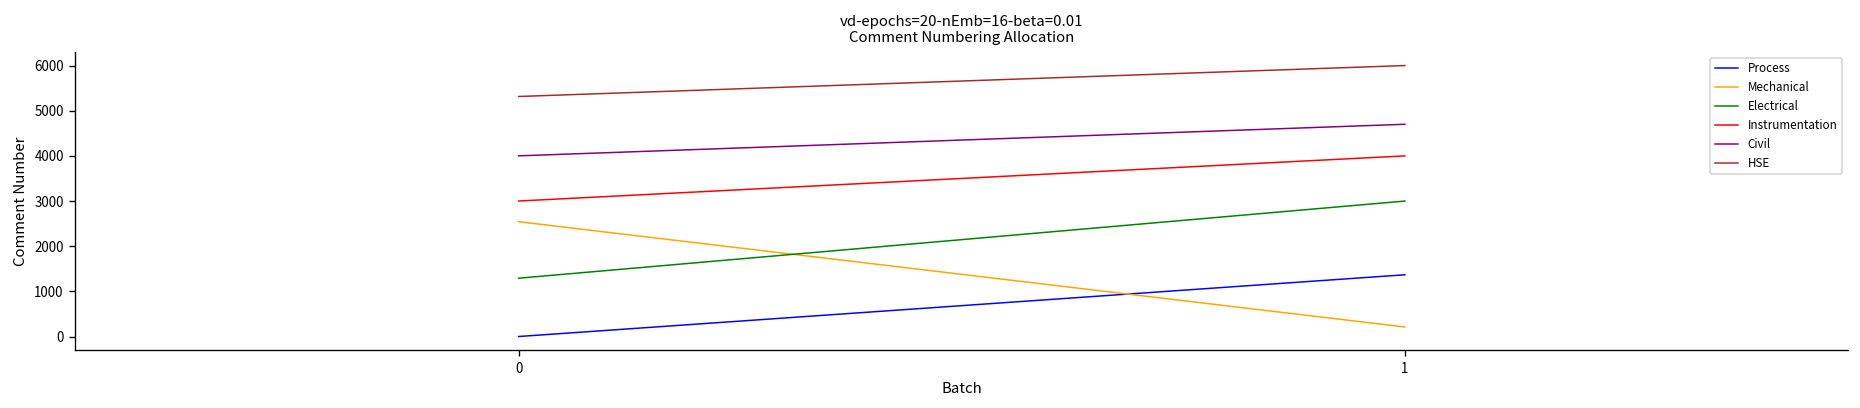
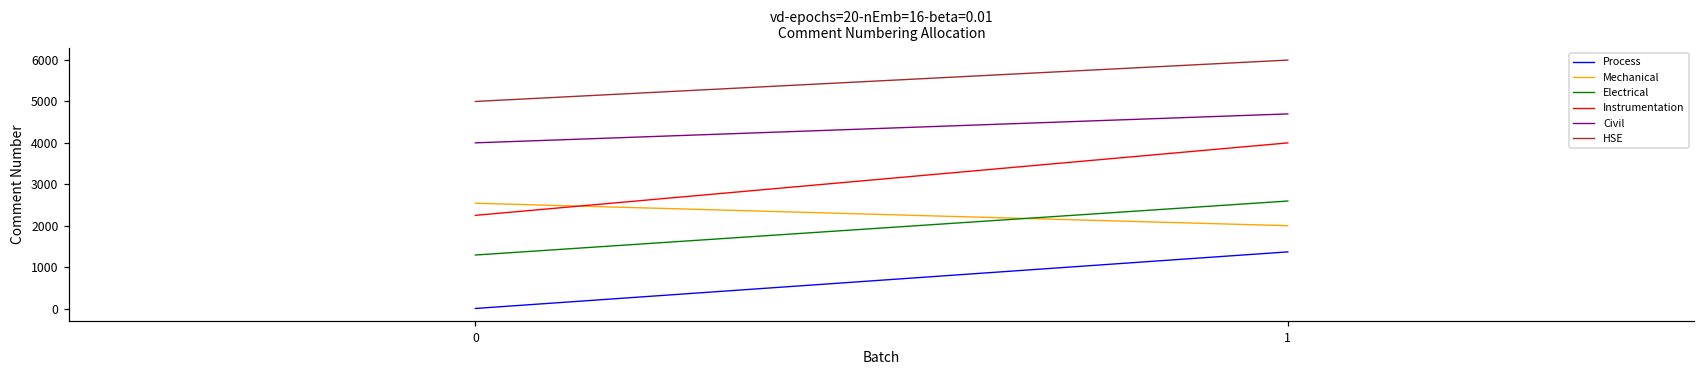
  {
    "Process": {
      "0": 0,
      "1": 1400
    },
    "Mechanical": {
      "0": 2500,
-     "1": 200
+     "1": 2000
    },
    "Electrical": {
      "0": 1300,
-     "1": 3000
+     "1": 2600
    },
    "Instrumentation": {
-     "0": 3000,
+     "0": 2300,
      "1": 4000
    },
    "Civil": {
      "0": 4000,
      "1": 4700
    },
    "HSE": {
-     "0": 5300,
+     "0": 5000,
      "1": 6000
    }
  }
